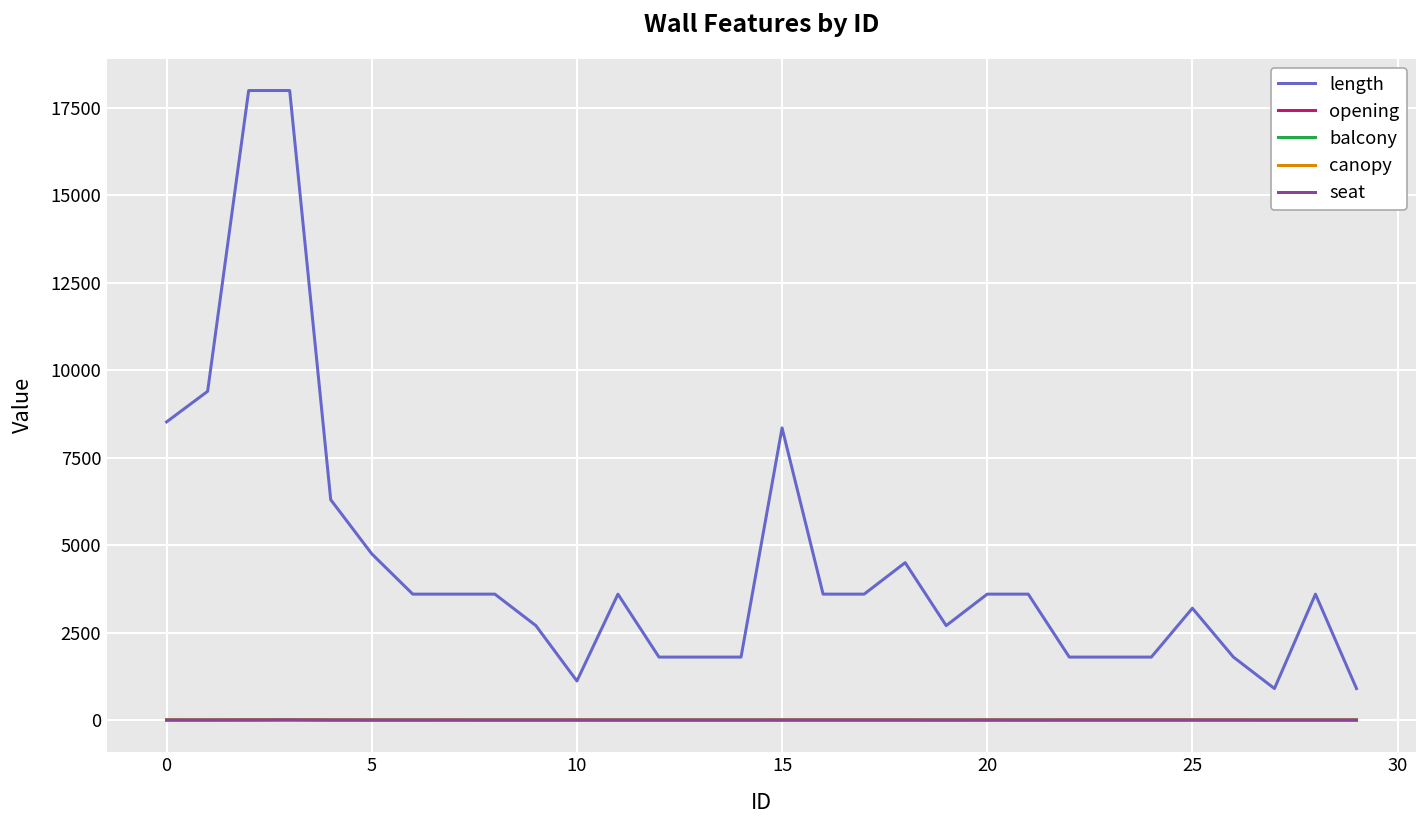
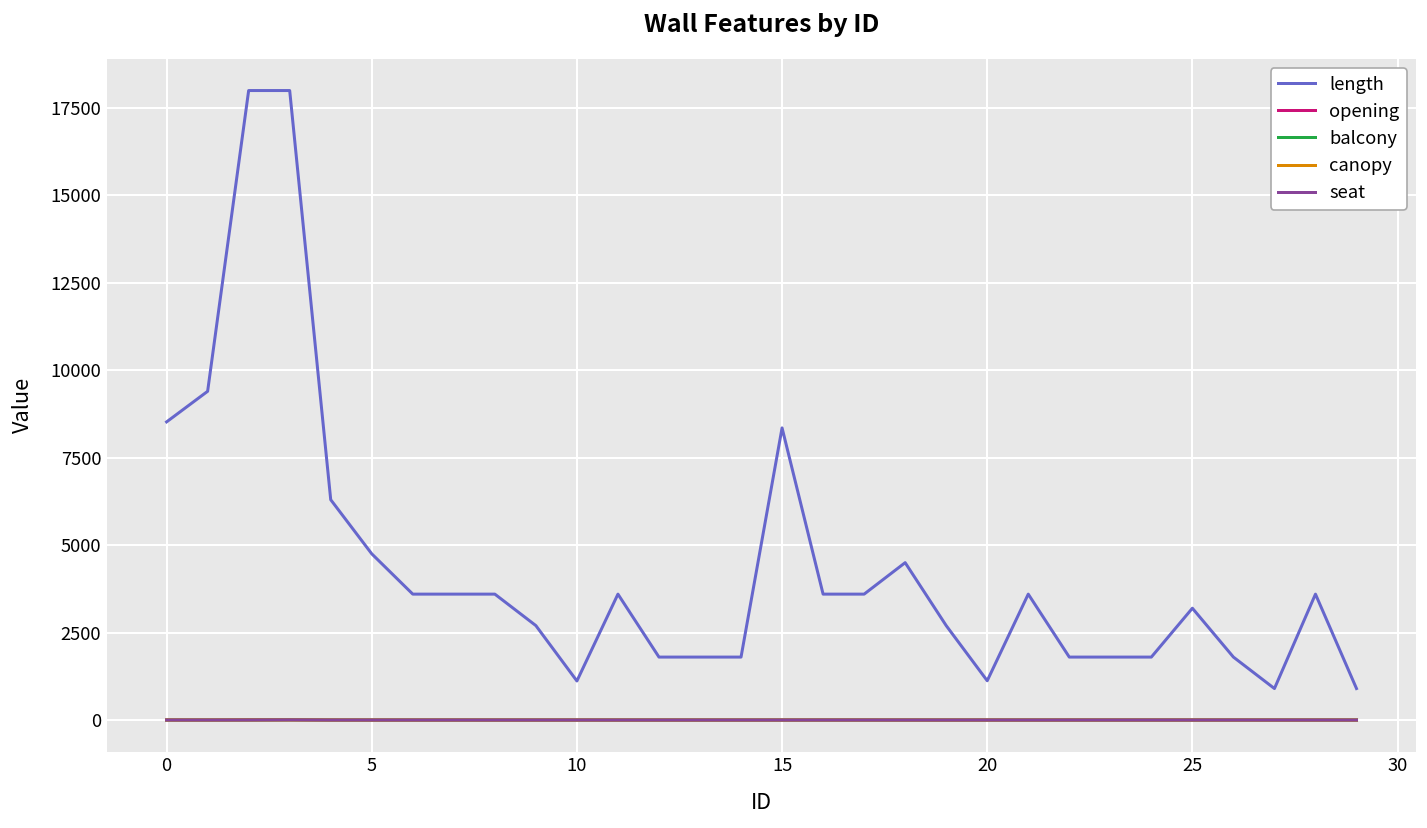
  {
    "length": {
      "0": 8500,
      "5": 4800,
      "10": 1100,
      "15": 8400,
-     "20": 3600,
+     "20": 1100,
      "25": 3200
    },
    "seat": {
      "0": 0,
      "5": 0,
      "10": 0,
      "15": 0,
      "20": 0,
      "25": 0
    }
  }
